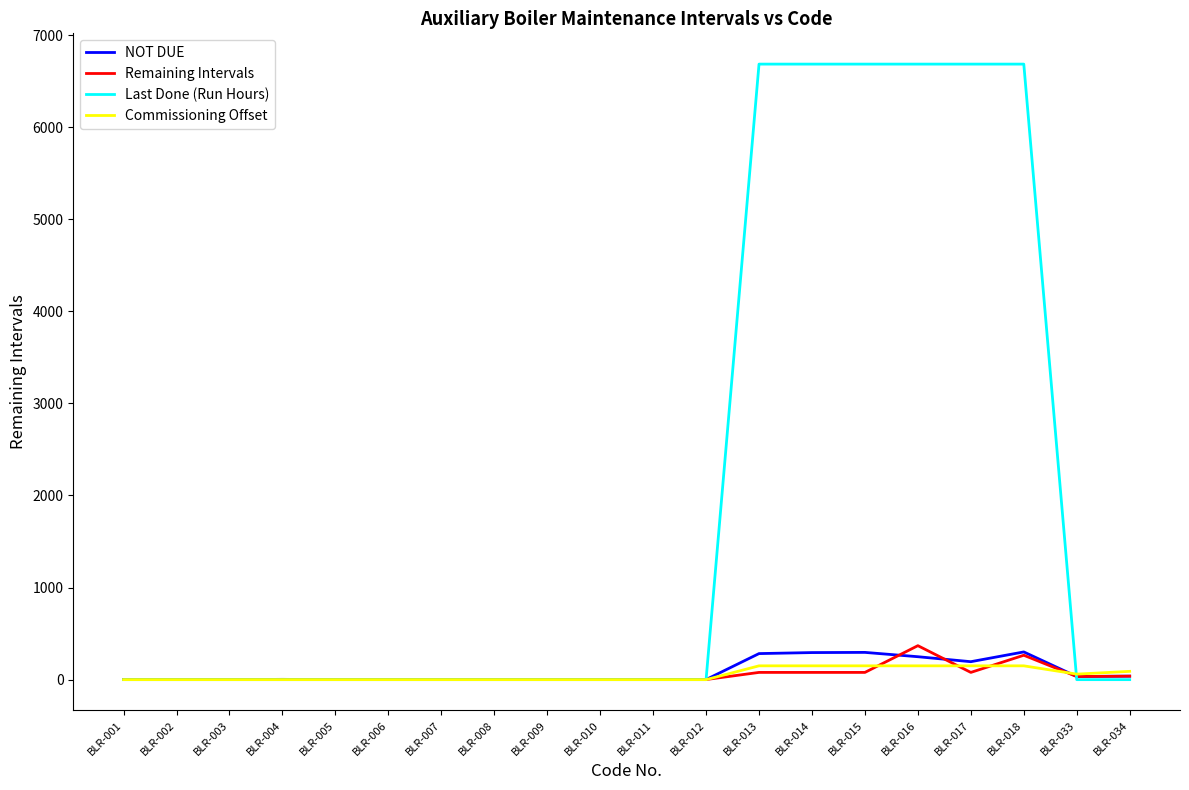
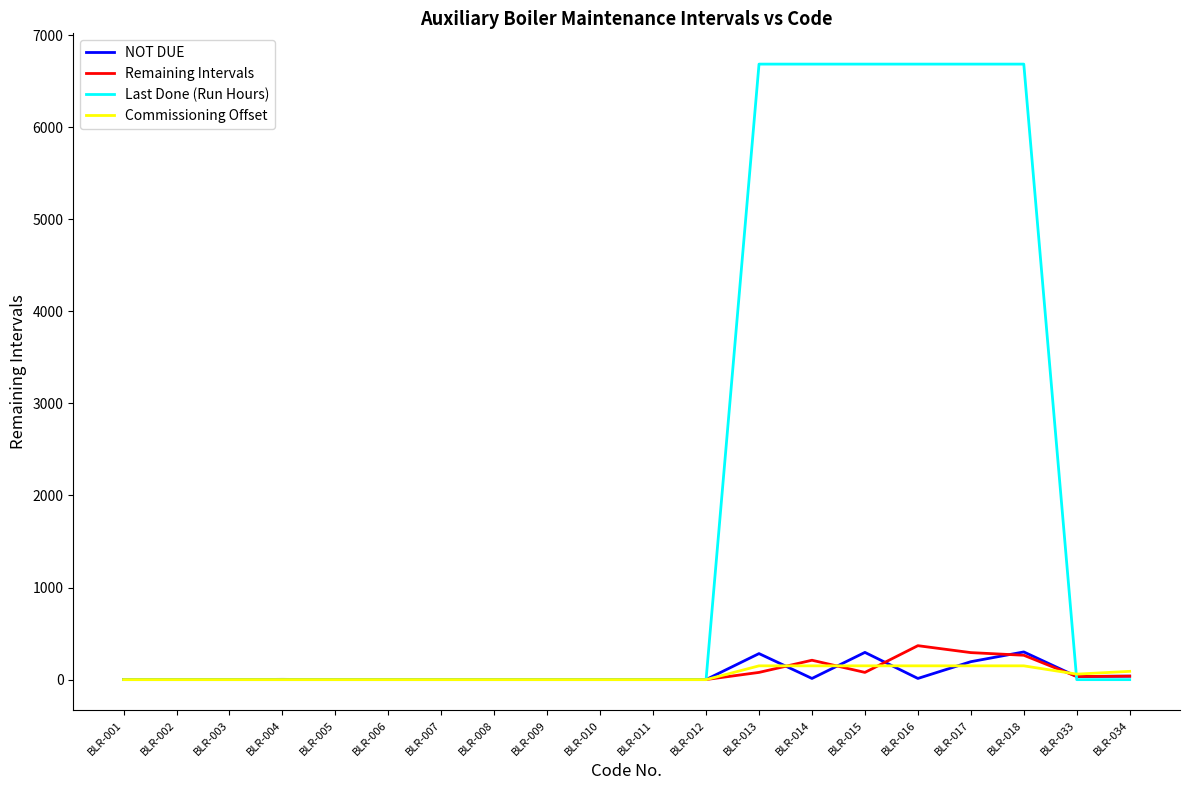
  {
    "NOT DUE": {
      "BLR-013": 300,
-     "BLR-014": 300,
+     "BLR-014": 0,
      "BLR-015": 300,
-     "BLR-016": 200,
+     "BLR-016": 0,
      "BLR-017": 200,
      "BLR-018": 300
    },
    "Remaining Intervals": {
      "BLR-013": 100,
-     "BLR-014": 100,
+     "BLR-014": 200,
      "BLR-015": 100,
      "BLR-016": 400,
-     "BLR-017": 100,
+     "BLR-017": 300,
      "BLR-018": 300
    },
    "Last Done (Run Hours)": {
      "BLR-013": 6700,
      "BLR-014": 6700,
      "BLR-015": 6700,
      "BLR-016": 6700,
      "BLR-017": 6700,
      "BLR-018": 6700,
      "BLR-033": 0,
      "BLR-034": 0
    },
    "Commissioning Offset": {
      "BLR-013": 200,
      "BLR-014": 200,
      "BLR-015": 200,
      "BLR-016": 200,
      "BLR-017": 200,
      "BLR-018": 200,
      "BLR-034": 100
    }
  }
